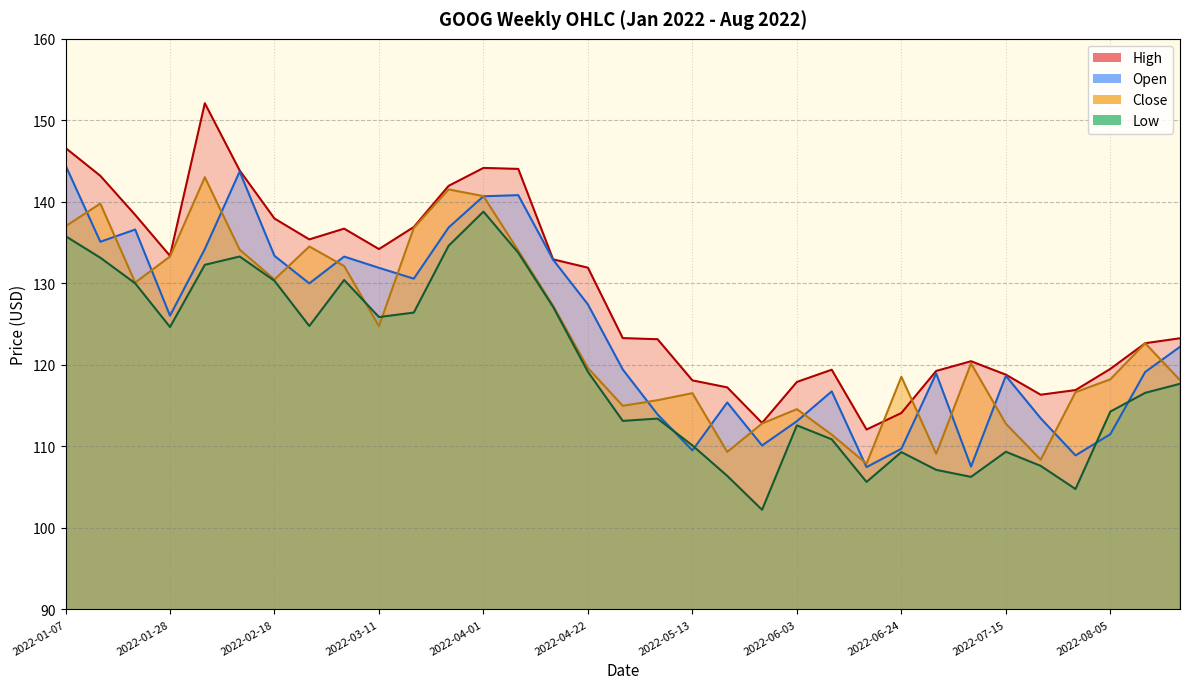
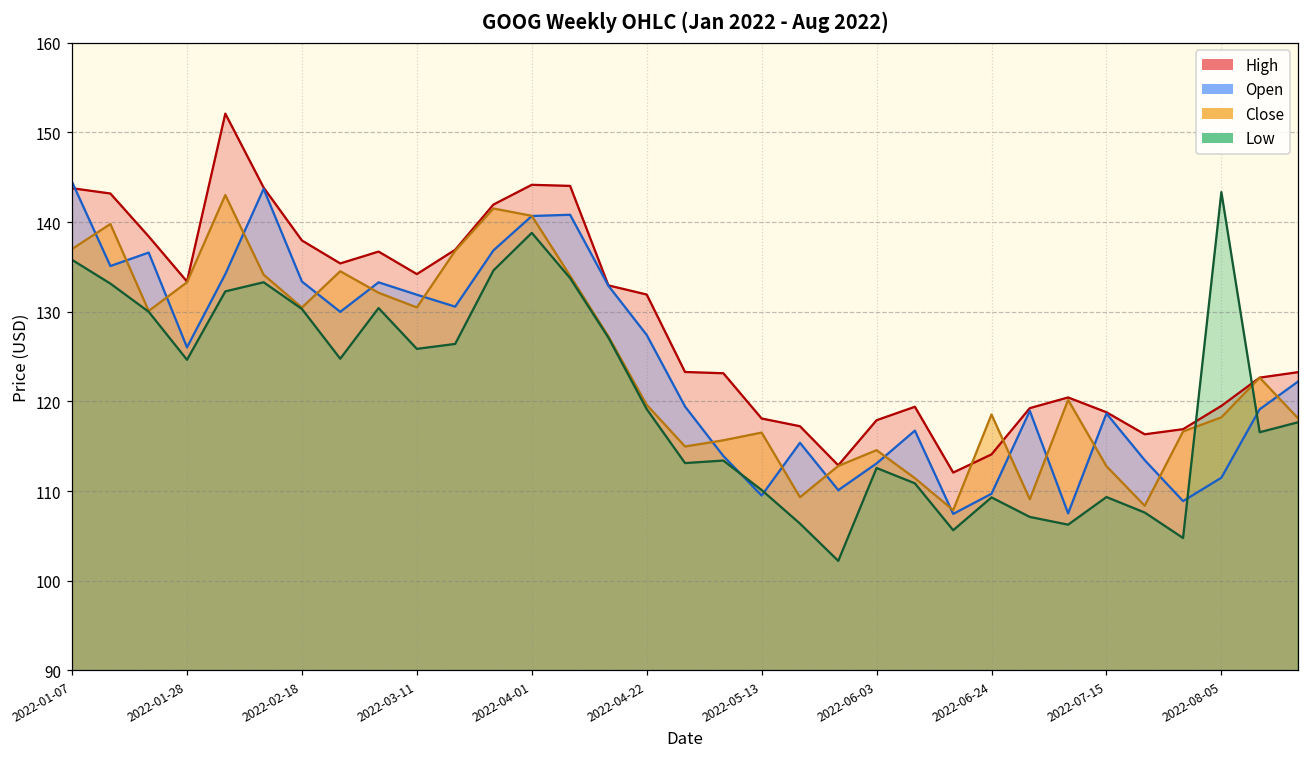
  {
    "High": {
-     "2022-01-07": 147,
+     "2022-01-07": 144,
      "2022-02-18": 138,
      "2022-03-11": 134,
      "2022-04-01": 144,
      "2022-04-22": 132,
      "2022-05-13": 118,
      "2022-06-03": 118,
      "2022-06-24": 114,
      "2022-08-05": 120
    },
    "Open": {
      "2022-01-07": 144,
      "2022-01-28": 126,
      "2022-02-18": 133,
      "2022-03-11": 132,
      "2022-04-22": 127,
      "2022-05-13": 110,
      "2022-06-03": 113,
      "2022-06-24": 110,
      "2022-08-05": 111
    },
    "Close": {
      "2022-01-07": 137,
-     "2022-03-11": 125,
+     "2022-03-11": 130,
      "2022-04-22": 120,
      "2022-05-13": 117,
      "2022-06-03": 115,
      "2022-06-24": 119,
      "2022-07-15": 113,
      "2022-08-05": 118
    },
    "Low": {
      "2022-01-07": 136,
      "2022-01-28": 125,
      "2022-03-11": 126,
      "2022-04-01": 139,
      "2022-04-22": 119,
      "2022-05-13": 110,
      "2022-06-03": 113,
      "2022-06-24": 109,
      "2022-07-15": 109,
-     "2022-08-05": 114
+     "2022-08-05": 143
    }
  }
